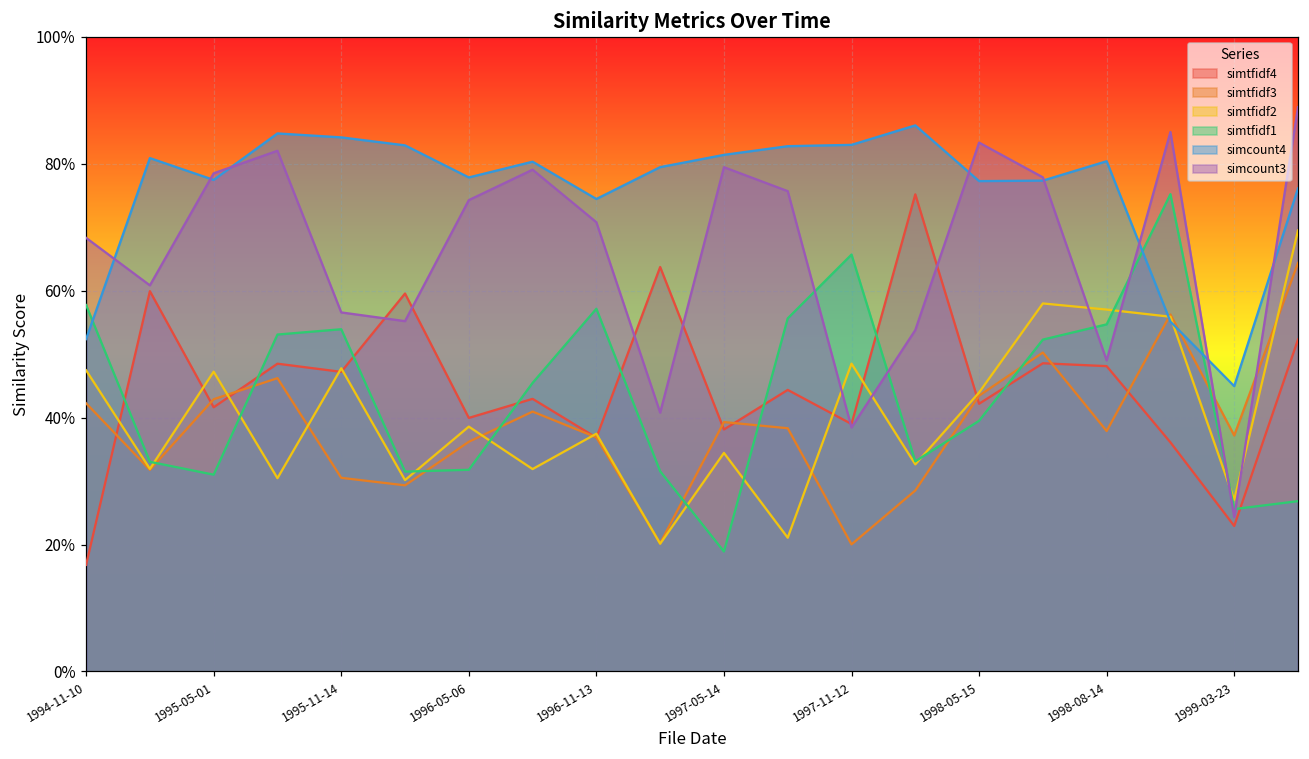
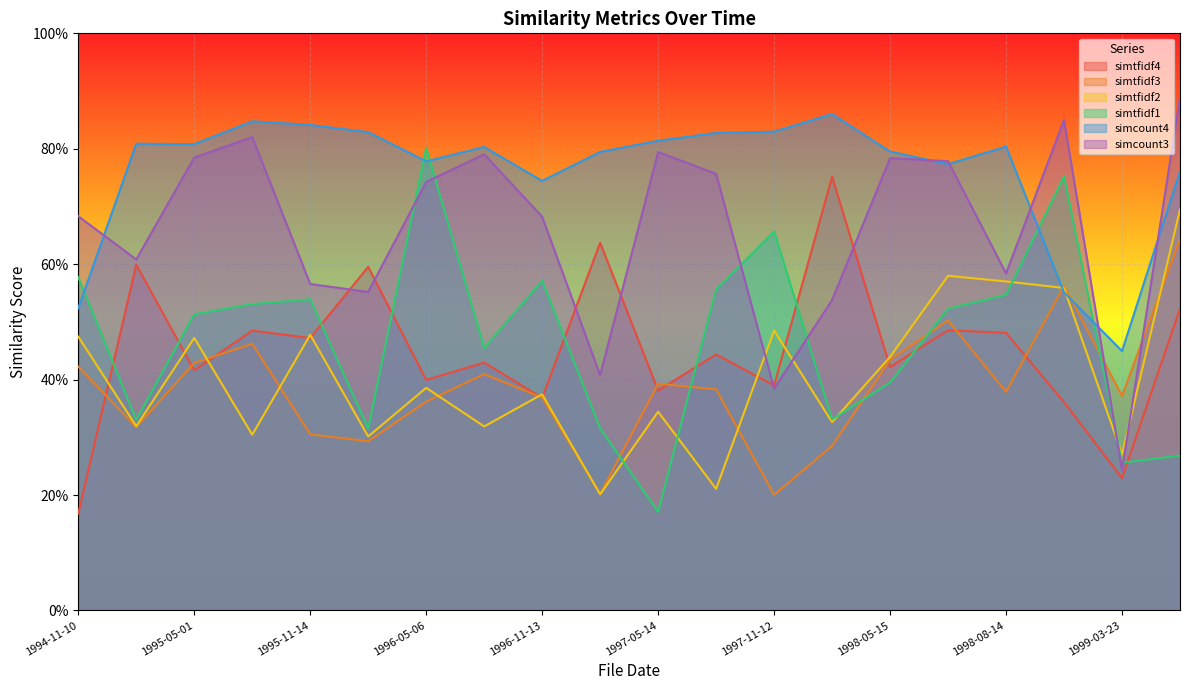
  {
    "simtfidf1": {
      "1994-11-10": "58%",
-     "1995-05-01": "31%",
+     "1995-05-01": "51%",
      "1995-11-14": "54%",
-     "1996-05-06": "32%",
+     "1996-05-06": "80%",
      "1996-11-13": "57%",
-     "1997-05-14": "19%",
+     "1997-05-14": "17%",
      "1997-11-12": "66%",
      "1998-05-15": "39%",
      "1998-08-14": "55%",
      "1999-03-23": "26%"
    },
    "simcount4": {
      "1994-11-10": "52%",
-     "1995-05-01": "77%",
+     "1995-05-01": "81%",
      "1995-11-14": "84%",
      "1996-05-06": "78%",
      "1996-11-13": "74%",
      "1997-05-14": "81%",
      "1997-11-12": "83%",
-     "1998-05-15": "77%",
+     "1998-05-15": "80%",
      "1998-08-14": "80%",
      "1999-03-23": "45%"
    },
    "simcount3": {
      "1994-11-10": "68%",
      "1995-05-01": "78%",
      "1995-11-14": "57%",
      "1996-05-06": "74%",
-     "1996-11-13": "71%",
+     "1996-11-13": "68%",
      "1997-05-14": "79%",
      "1997-11-12": "38%",
-     "1998-05-15": "83%",
-     "1998-08-14": "49%",
+     "1998-05-15": "78%",
+     "1998-08-14": "58%",
      "1999-03-23": "24%"
    }
  }
